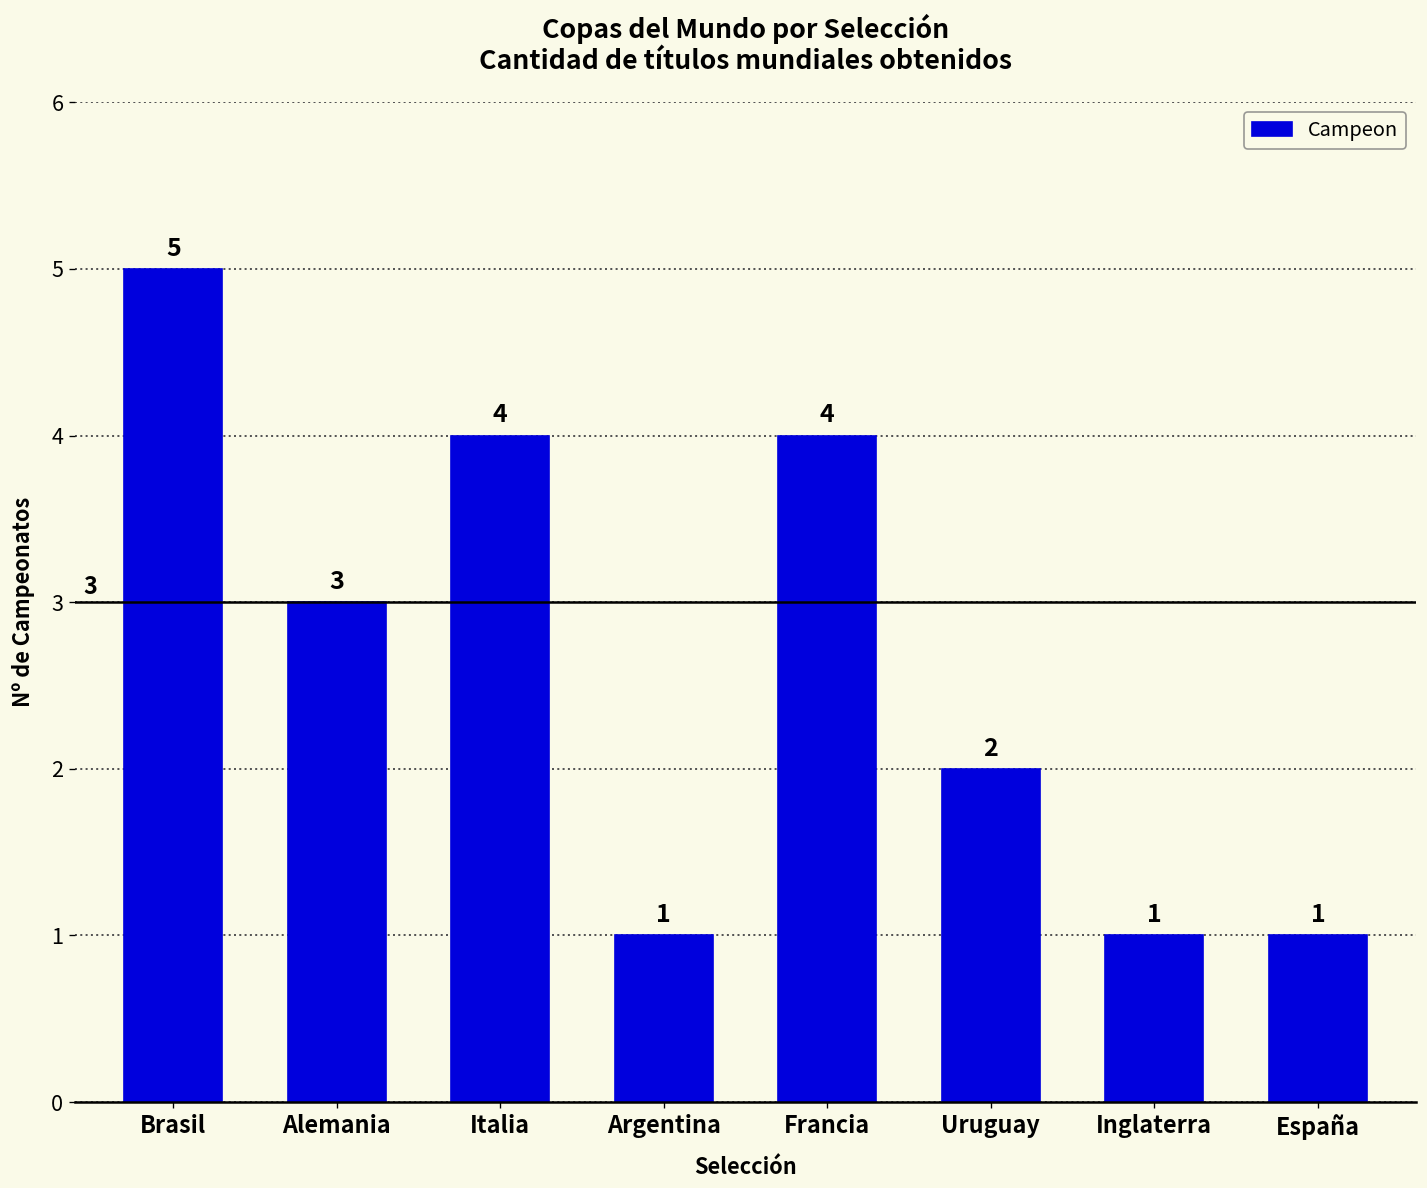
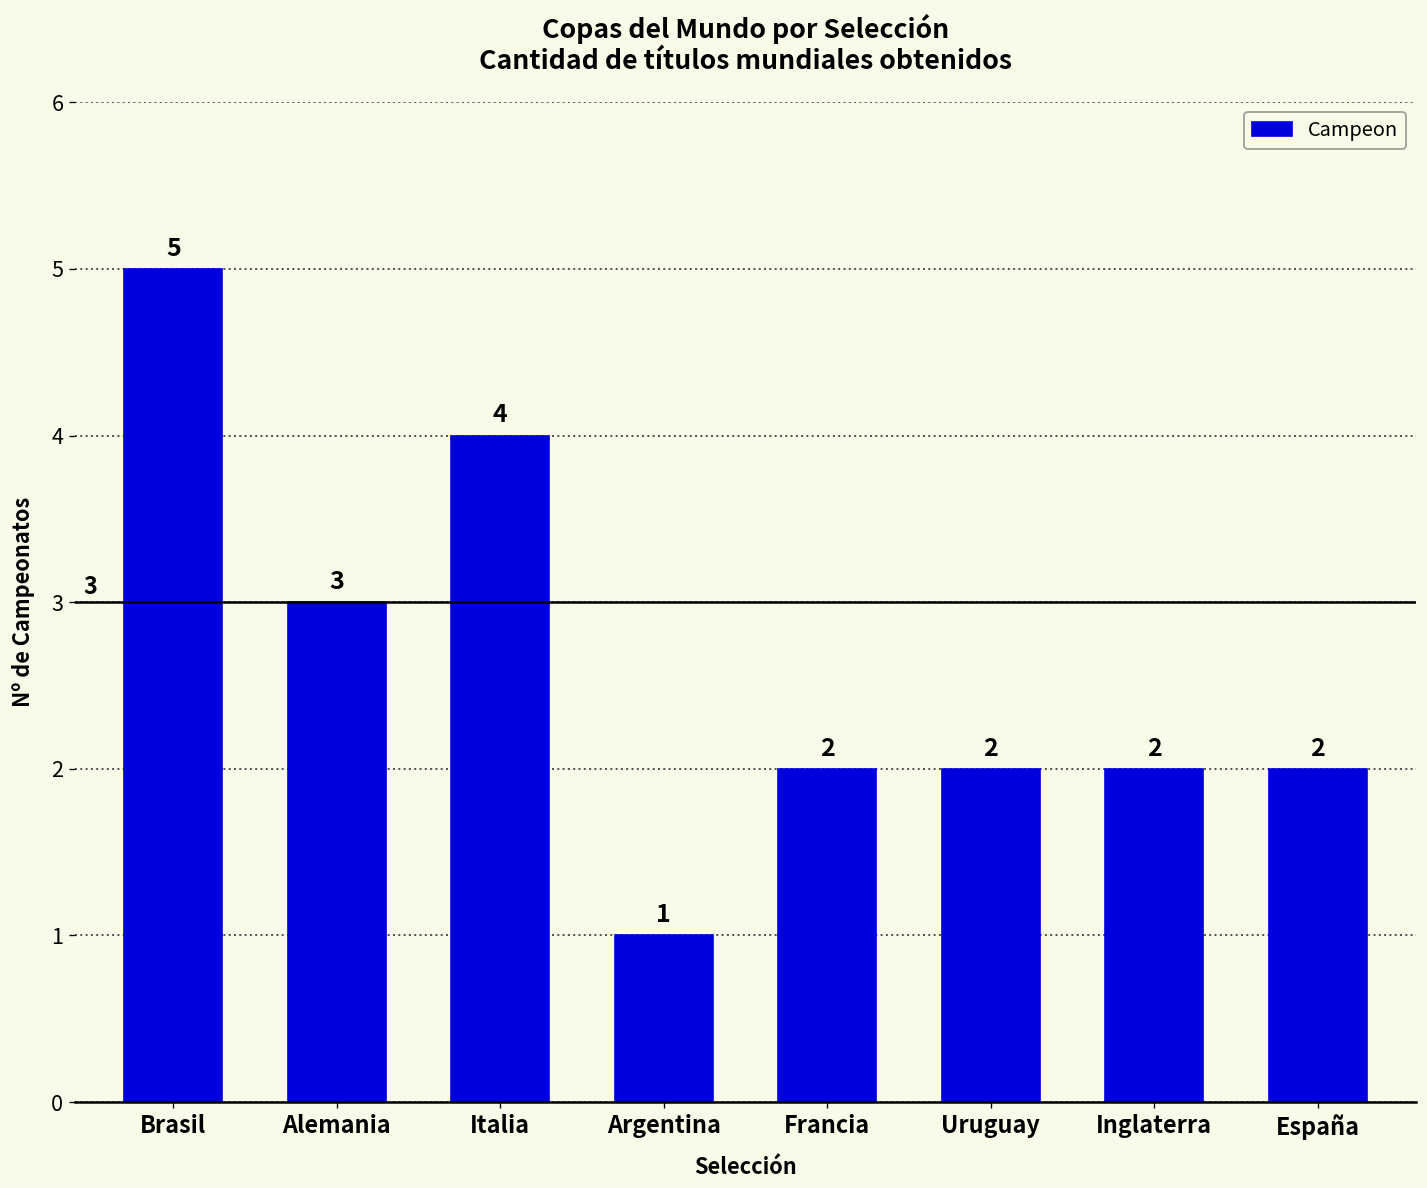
  {
    "Brasil": 5,
    "Alemania": 3,
    "Italia": 4,
    "Argentina": 1,
-   "Francia": 4,
+   "Francia": 2,
    "Uruguay": 2,
-   "Inglaterra": 1,
-   "España": 1
+   "Inglaterra": 2,
+   "España": 2
  }
